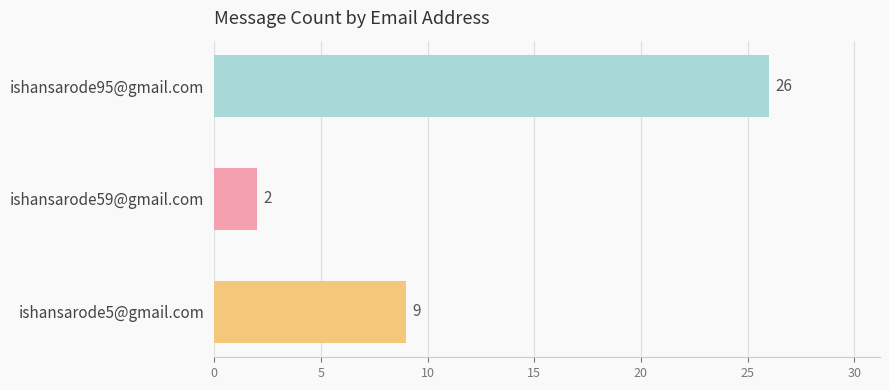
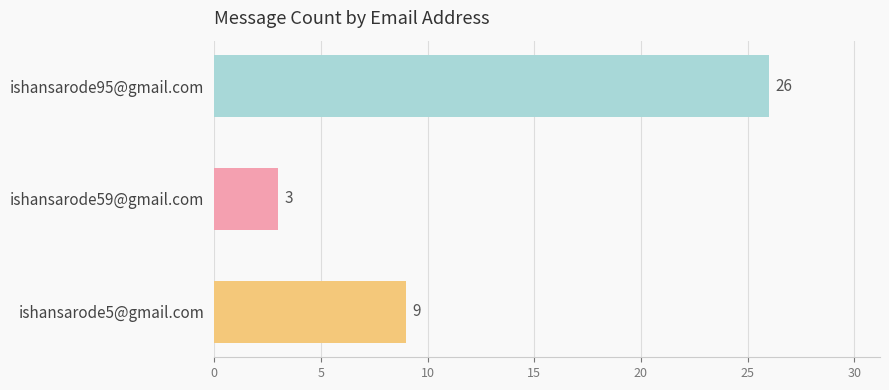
  {
    "ishansarode95@gmail.com": 26,
-   "ishansarode59@gmail.com": 2,
+   "ishansarode59@gmail.com": 3,
    "ishansarode5@gmail.com": 9
  }
